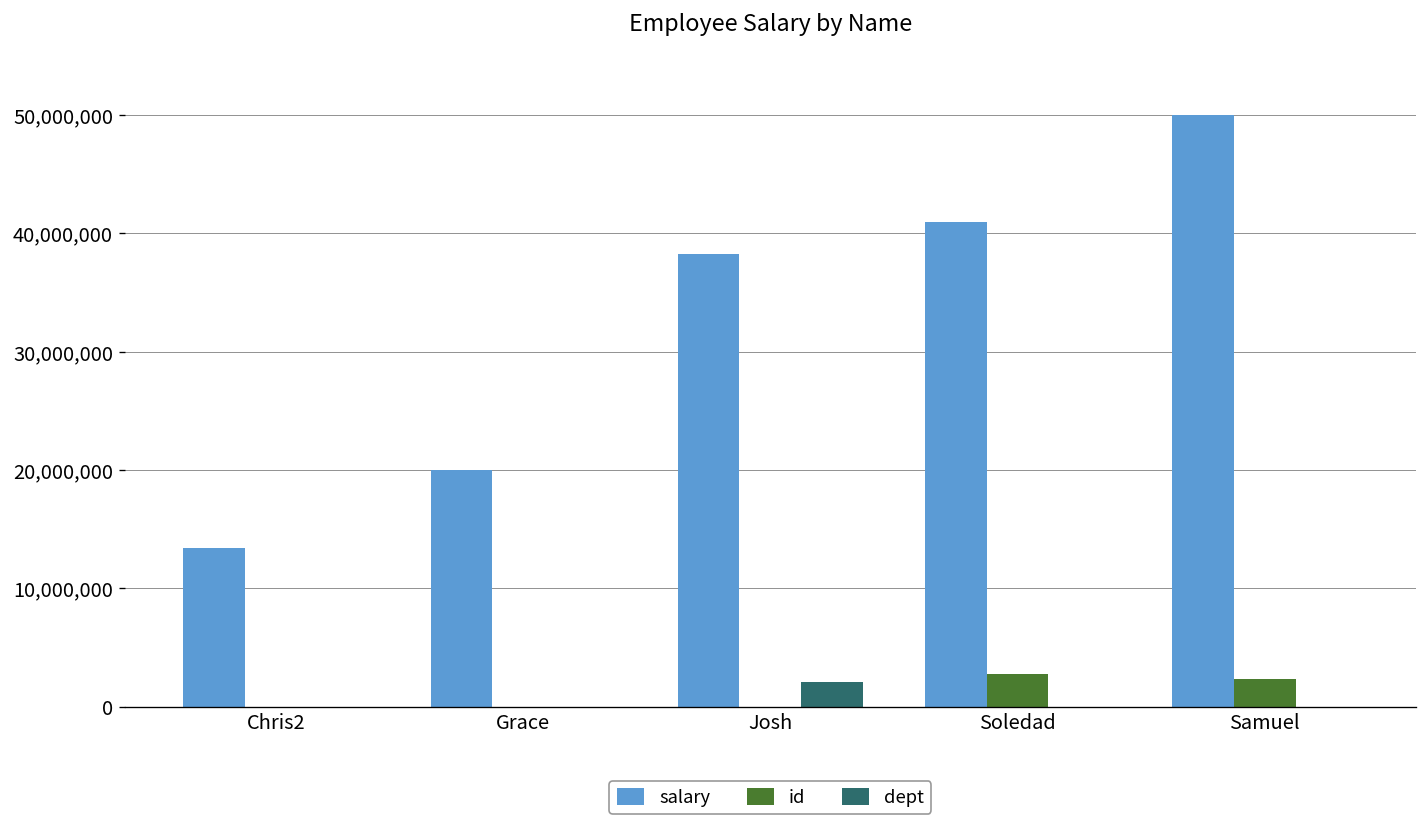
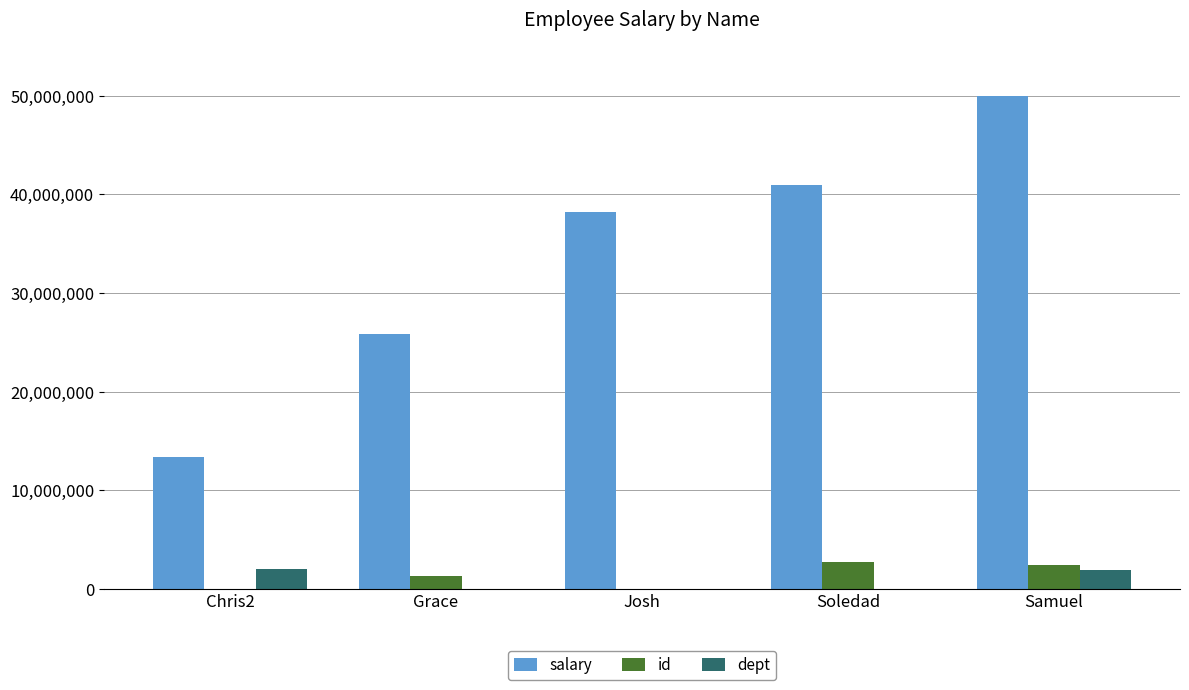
  {
    "salary": {
      "Chris2": "13,000,000",
-     "Grace": "20,000,000",
+     "Grace": "26,000,000",
      "Josh": "38,000,000",
      "Soledad": "41,000,000",
      "Samuel": "50,000,000"
    },
    "id": {
-     "Grace": "0",
+     "Grace": "1,000,000",
      "Soledad": "3,000,000",
      "Samuel": "2,000,000"
    },
    "dept": {
-     "Chris2": "0",
-     "Josh": "2,000,000",
-     "Samuel": "0"
+     "Chris2": "2,000,000",
+     "Josh": "0",
+     "Samuel": "2,000,000"
    }
  }
